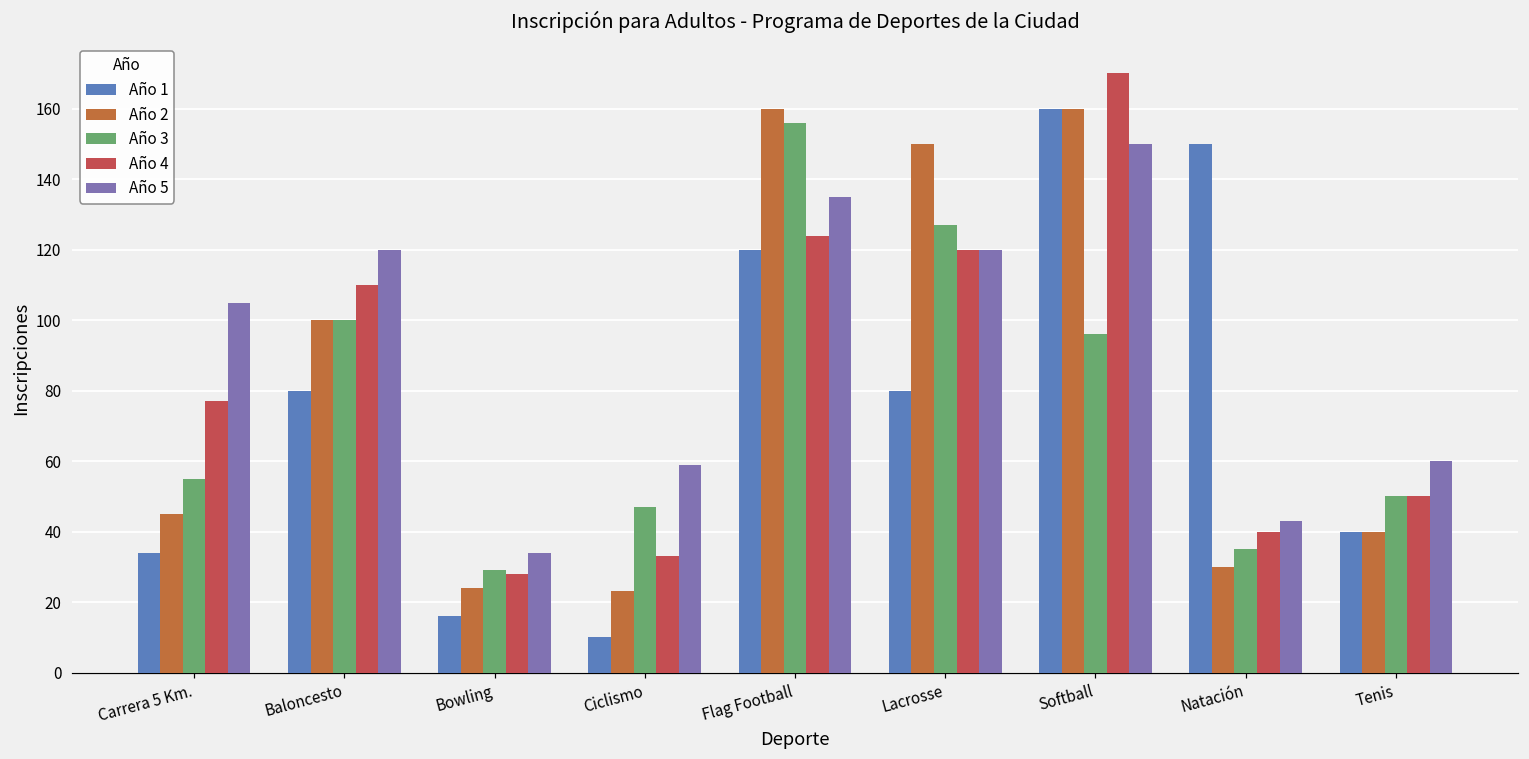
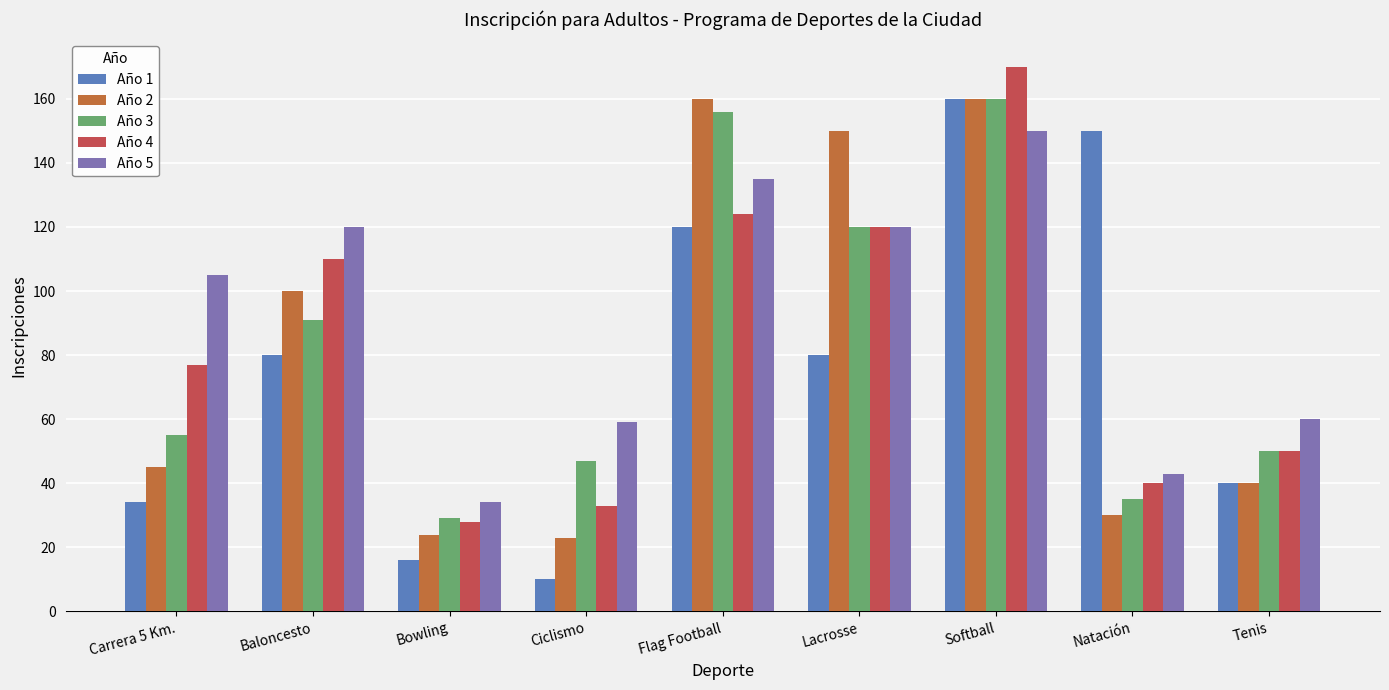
  {
    "Año 3": {
      "Carrera 5 Km.": 55,
-     "Baloncesto": 100,
+     "Baloncesto": 91,
      "Bowling": 29,
      "Ciclismo": 47,
      "Flag Football": 156,
-     "Lacrosse": 127,
-     "Softball": 96,
+     "Lacrosse": 120,
+     "Softball": 160,
      "Natación": 35,
      "Tenis": 50
    }
  }
